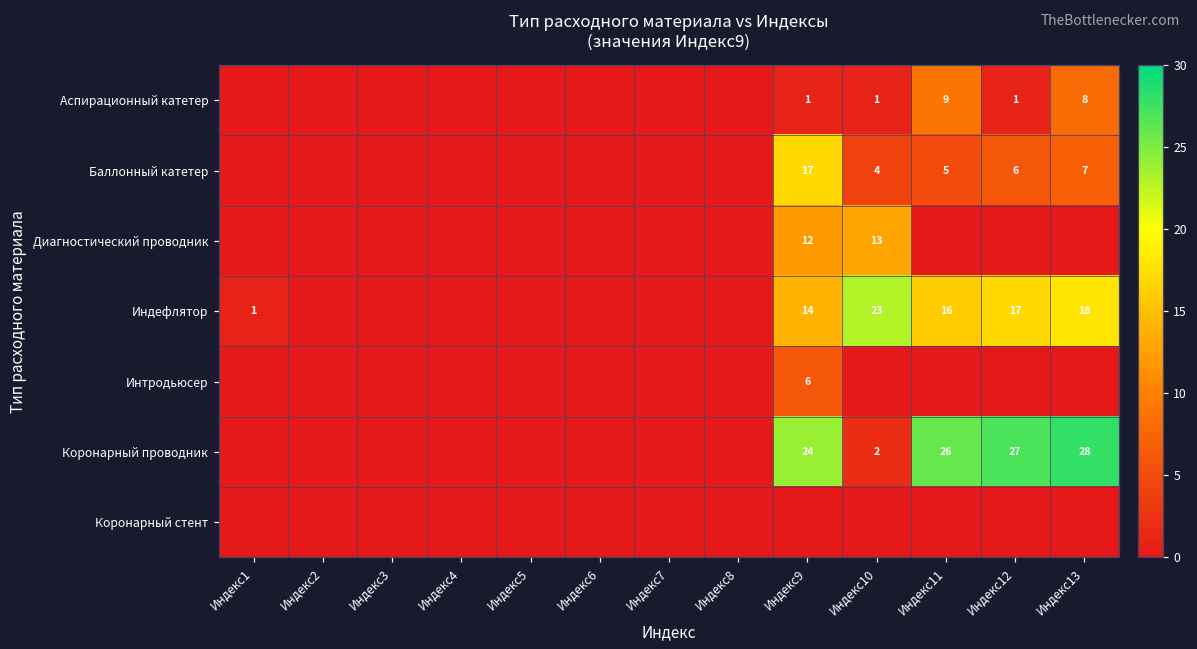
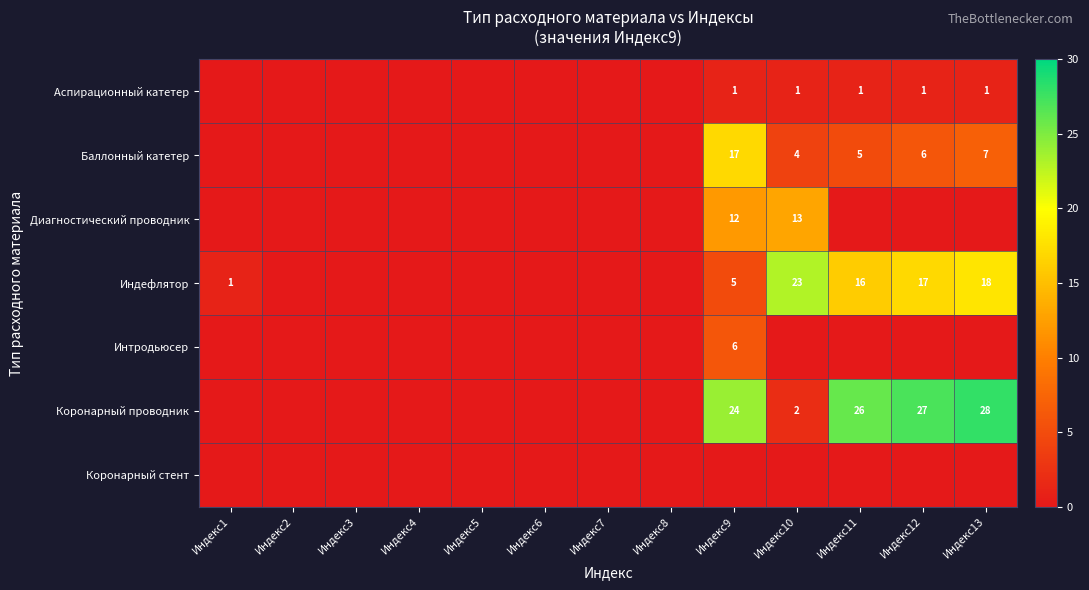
  {
    "Аспирационный катетер": {
      "Индекс9": 1,
      "Индекс10": 1,
-     "Индекс11": 9,
+     "Индекс11": 1,
      "Индекс12": 1,
-     "Индекс13": 8
+     "Индекс13": 1
    },
    "Баллонный катетер": {
      "Индекс9": 17,
      "Индекс10": 4,
      "Индекс11": 5,
      "Индекс12": 6,
      "Индекс13": 7
    },
    "Диагностический проводник": {
      "Индекс9": 12,
      "Индекс10": 13
    },
    "Индефлятор": {
      "Индекс1": 1,
-     "Индекс9": 14,
+     "Индекс9": 5,
      "Индекс10": 23,
      "Индекс11": 16,
      "Индекс12": 17,
      "Индекс13": 18
    },
    "Интродьюсер": {
      "Индекс9": 6
    },
    "Коронарный проводник": {
      "Индекс9": 24,
      "Индекс10": 2,
      "Индекс11": 26,
      "Индекс12": 27,
      "Индекс13": 28
    }
  }
